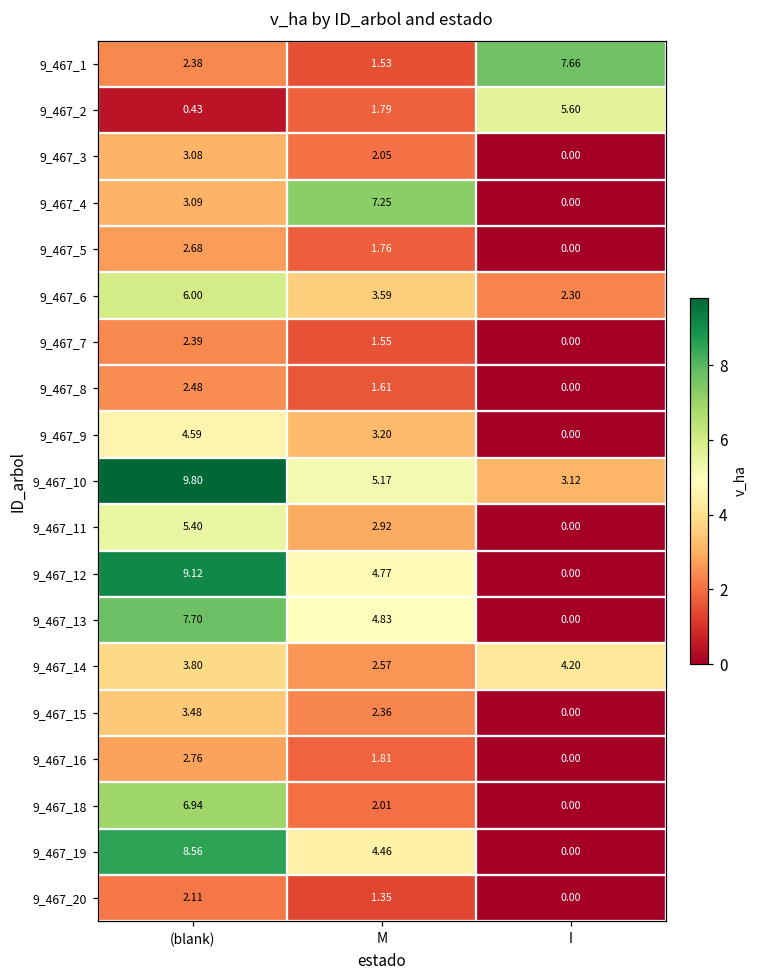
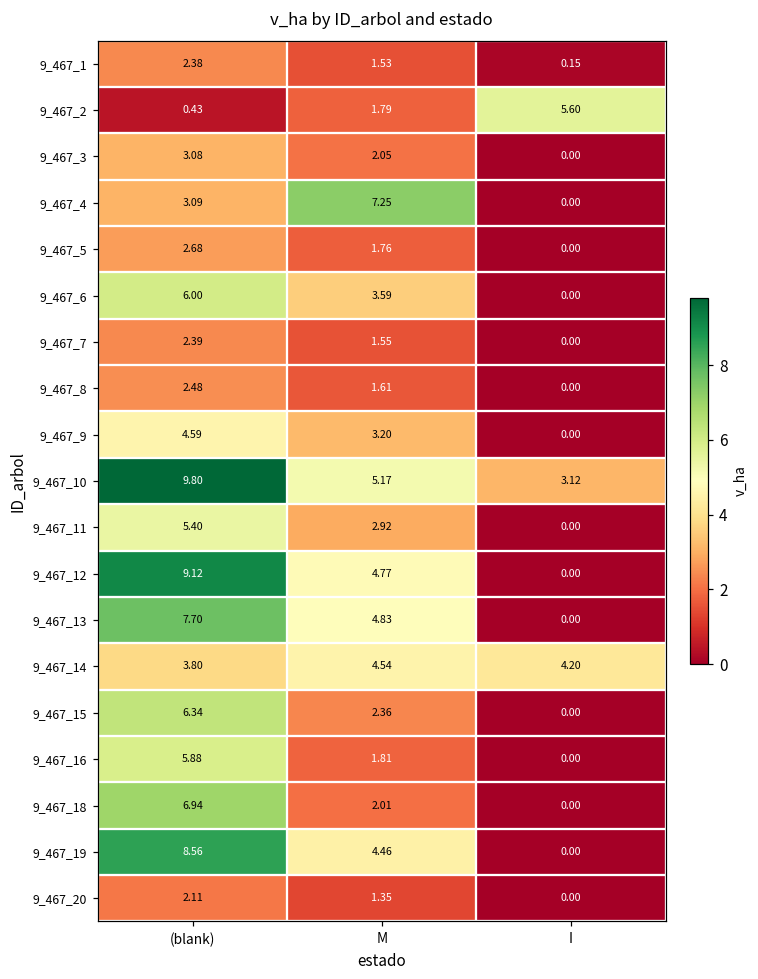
  {
    "9_467_1": {
      "(blank)": 2.38,
      "M": 1.53,
-     "I": 7.66
+     "I": 0.15
    },
    "9_467_2": {
      "(blank)": 0.43,
      "M": 1.79,
      "I": 5.60
    },
    "9_467_3": {
      "(blank)": 3.08,
      "M": 2.05,
      "I": 0.00
    },
    "9_467_4": {
      "(blank)": 3.09,
      "M": 7.25,
      "I": 0.00
    },
    "9_467_5": {
      "(blank)": 2.68,
      "M": 1.76,
      "I": 0.00
    },
    "9_467_6": {
      "(blank)": 6.00,
      "M": 3.59,
-     "I": 2.30
+     "I": 0.00
    },
    "9_467_7": {
      "(blank)": 2.39,
      "M": 1.55,
      "I": 0.00
    },
    "9_467_8": {
      "(blank)": 2.48,
      "M": 1.61,
      "I": 0.00
    },
    "9_467_9": {
      "(blank)": 4.59,
      "M": 3.20,
      "I": 0.00
    },
    "9_467_10": {
      "(blank)": 9.80,
      "M": 5.17,
      "I": 3.12
    },
    "9_467_11": {
      "(blank)": 5.40,
      "M": 2.92,
      "I": 0.00
    },
    "9_467_12": {
      "(blank)": 9.12,
      "M": 4.77,
      "I": 0.00
    },
    "9_467_13": {
      "(blank)": 7.70,
      "M": 4.83,
      "I": 0.00
    },
    "9_467_14": {
      "(blank)": 3.80,
-     "M": 2.57,
+     "M": 4.54,
      "I": 4.20
    },
    "9_467_15": {
-     "(blank)": 3.48,
+     "(blank)": 6.34,
      "M": 2.36,
      "I": 0.00
    },
    "9_467_16": {
-     "(blank)": 2.76,
+     "(blank)": 5.88,
      "M": 1.81,
      "I": 0.00
    },
    "9_467_18": {
      "(blank)": 6.94,
      "M": 2.01,
      "I": 0.00
    },
    "9_467_19": {
      "(blank)": 8.56,
      "M": 4.46,
      "I": 0.00
    },
    "9_467_20": {
      "(blank)": 2.11,
      "M": 1.35,
      "I": 0.00
    }
  }
